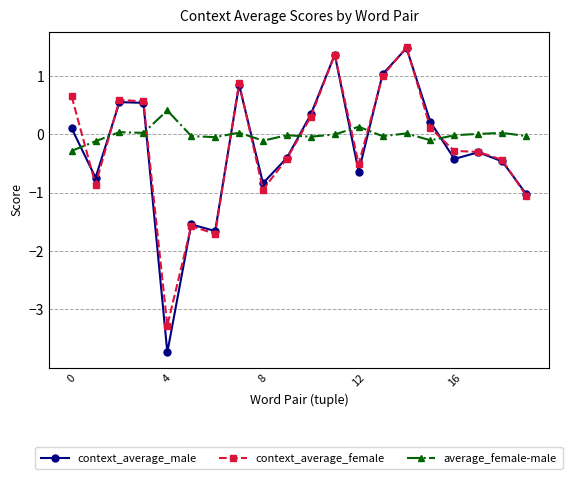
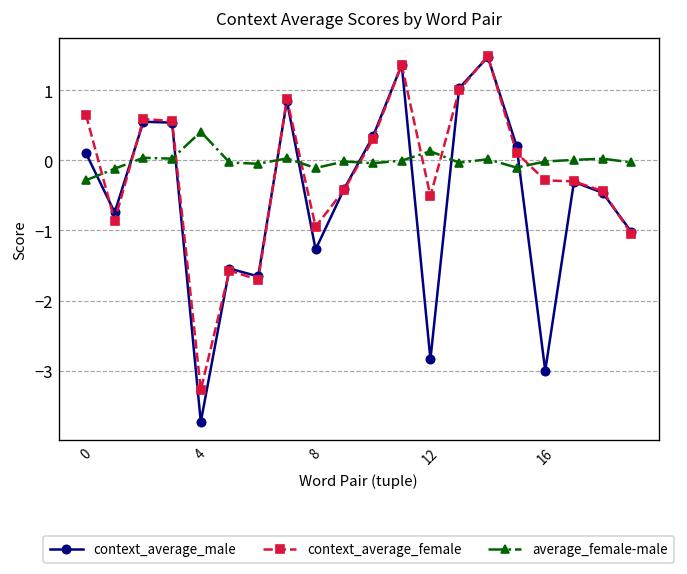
  {
    "context_average_male": {
      "0": 0.1,
      "4": -3.7,
-     "8": -0.8,
-     "12": -0.6,
-     "16": -0.4
+     "8": -1.3,
+     "12": -2.8,
+     "16": -3.0
    },
    "context_average_female": {
      "0": 0.6,
      "4": -3.3,
      "8": -0.9,
      "12": -0.5,
      "16": -0.3
    },
    "average_female-male": {
      "0": -0.3,
      "4": 0.4,
      "8": -0.1,
      "12": 0.1,
      "16": 0.0
    }
  }
